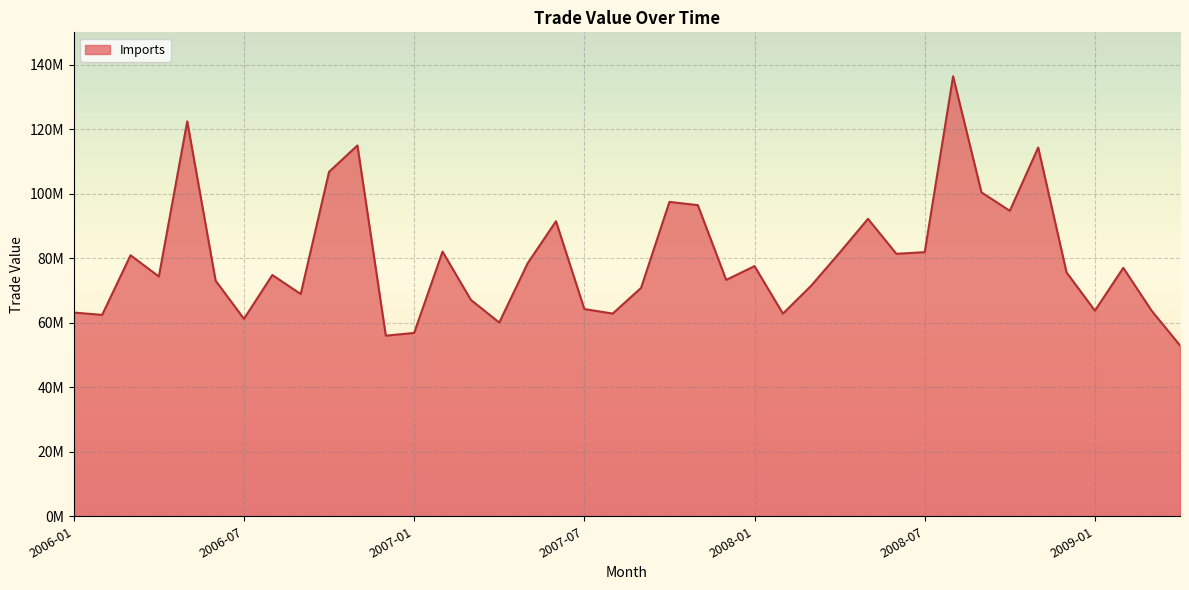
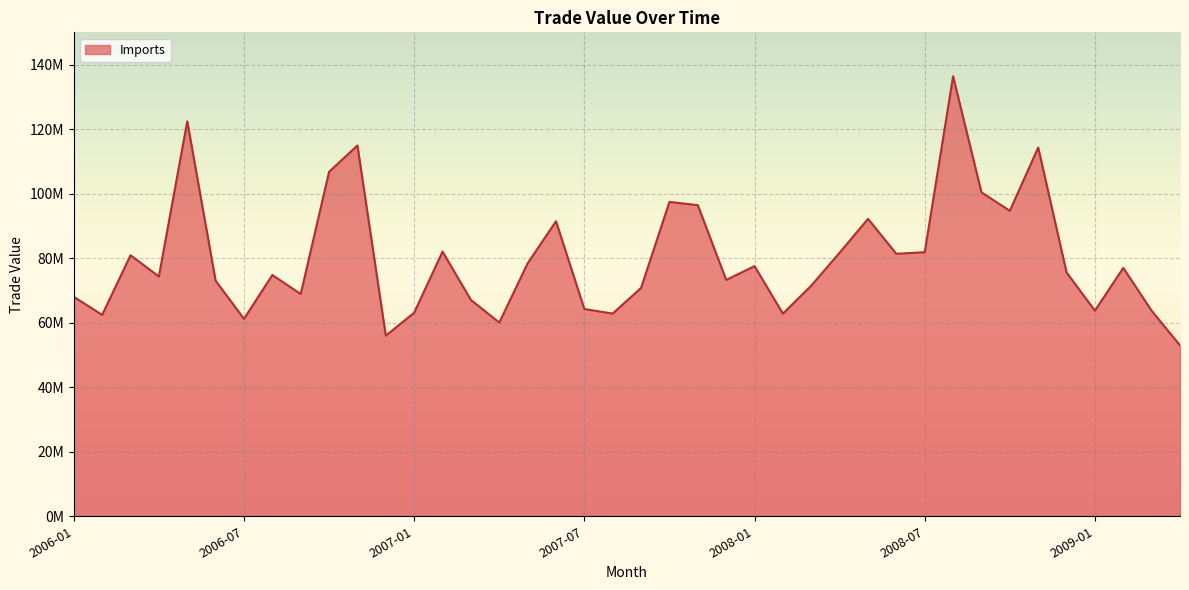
  {
-   "2006-01": 63000000,
+   "2006-01": 68000000,
    "2006-07": 61000000,
-   "2007-01": 57000000,
+   "2007-01": 63000000,
    "2007-07": 64000000,
    "2008-01": 78000000,
    "2008-07": 82000000,
    "2009-01": 64000000
  }
